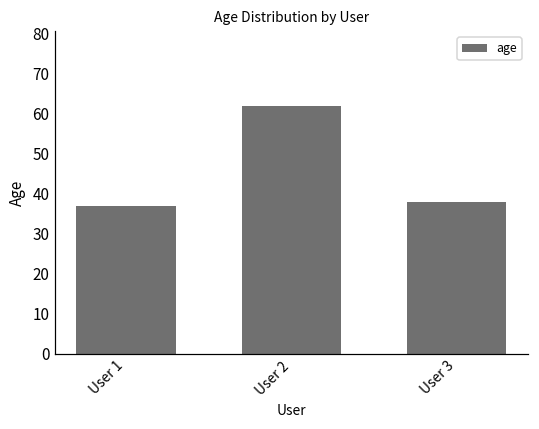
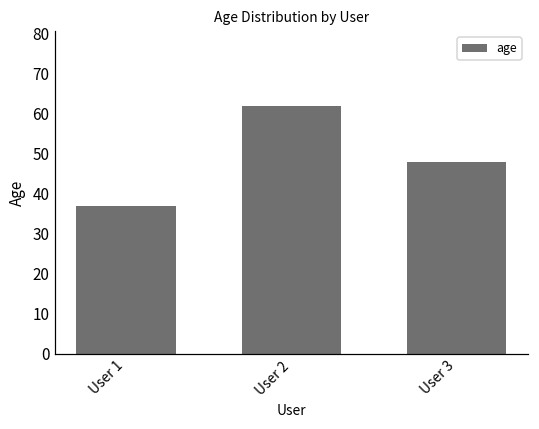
  {
    "User 1": 37,
    "User 2": 62,
-   "User 3": 38
+   "User 3": 48
  }
